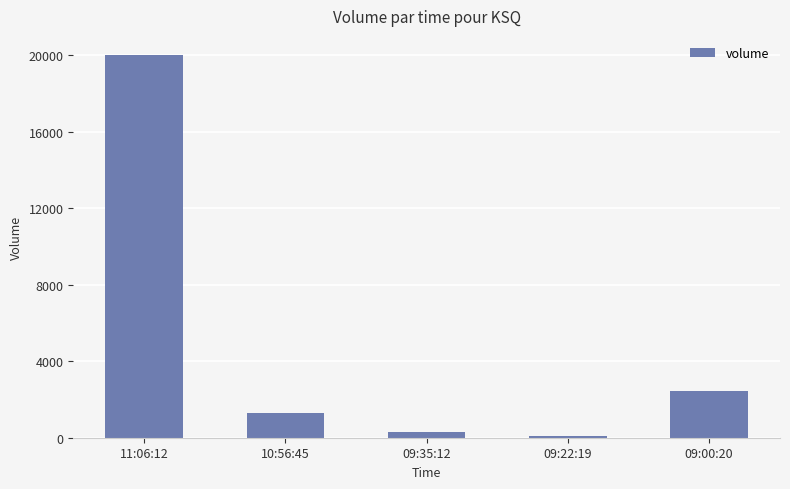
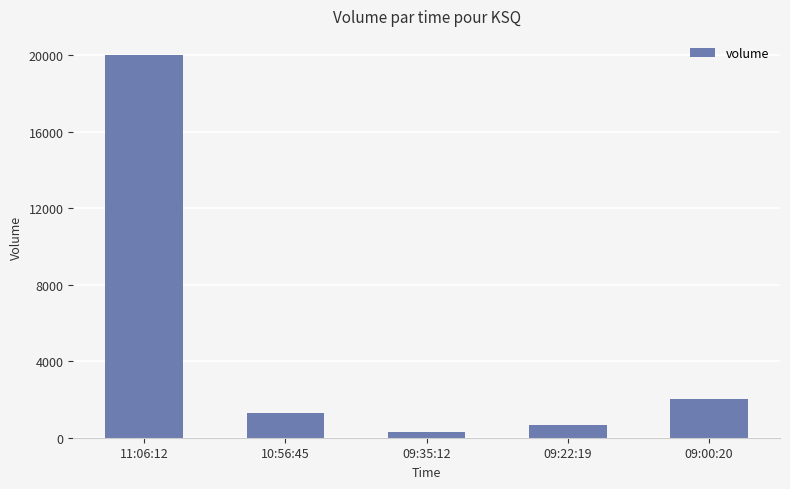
  {
    "11:06:12": 20000,
    "10:56:45": 1300,
    "09:35:12": 300,
-   "09:22:19": 100,
-   "09:00:20": 2500
+   "09:22:19": 700,
+   "09:00:20": 2000
  }
